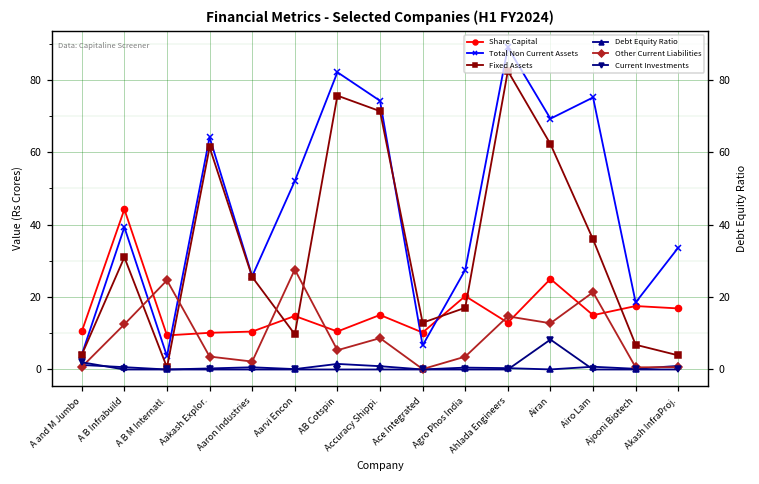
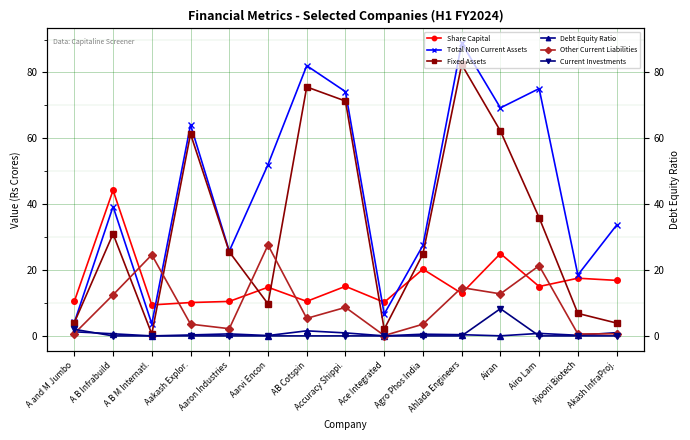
  {
    "Share Capital": {
      "A and M Jumbo": 11,
      "A B Infrabuild": 44,
      "A B M Internatl.": 9,
      "Aakash Explor.": 10,
      "Aaron Industries": 10,
      "Aarvi Encon": 15,
      "AB Cotspin": 10,
      "Accuracy Shippi.": 15,
      "Ace Integrated": 10,
      "Agro Phos India": 20,
      "Ahlada Engineers": 13,
      "Airan": 25,
      "Airo Lam": 15,
      "Ajooni Biotech": 18,
      "Akash InfraProj.": 17
    },
    "Total Non Current Assets": {
      "A B Infrabuild": 39,
      "A B M Internatl.": 4,
      "Aakash Explor.": 64,
      "Aarvi Encon": 52,
      "AB Cotspin": 82,
      "Accuracy Shippi.": 74,
      "Ace Integrated": 7,
      "Agro Phos India": 28,
      "Airan": 69,
      "Airo Lam": 75,
      "Ajooni Biotech": 19,
      "Akash InfraProj.": 34
    },
    "Fixed Assets": {
      "A B Infrabuild": 31,
      "Aakash Explor.": 61,
      "Aarvi Encon": 10,
      "AB Cotspin": 76,
      "Accuracy Shippi.": 71,
-     "Ace Integrated": 13,
-     "Agro Phos India": 17,
+     "Ace Integrated": 2,
+     "Agro Phos India": 25,
      "Airan": 62,
      "Airo Lam": 36,
      "Ajooni Biotech": 7,
      "Akash InfraProj.": 4
    },
    "Other Current Liabilities": {
      "A B Infrabuild": 12,
      "A B M Internatl.": 25,
      "Aakash Explor.": 4,
      "Aaron Industries": 2,
      "Aarvi Encon": 28,
      "AB Cotspin": 5,
      "Accuracy Shippi.": 9,
      "Agro Phos India": 4,
      "Ahlada Engineers": 15,
      "Airan": 13,
      "Airo Lam": 21
    }
  }
